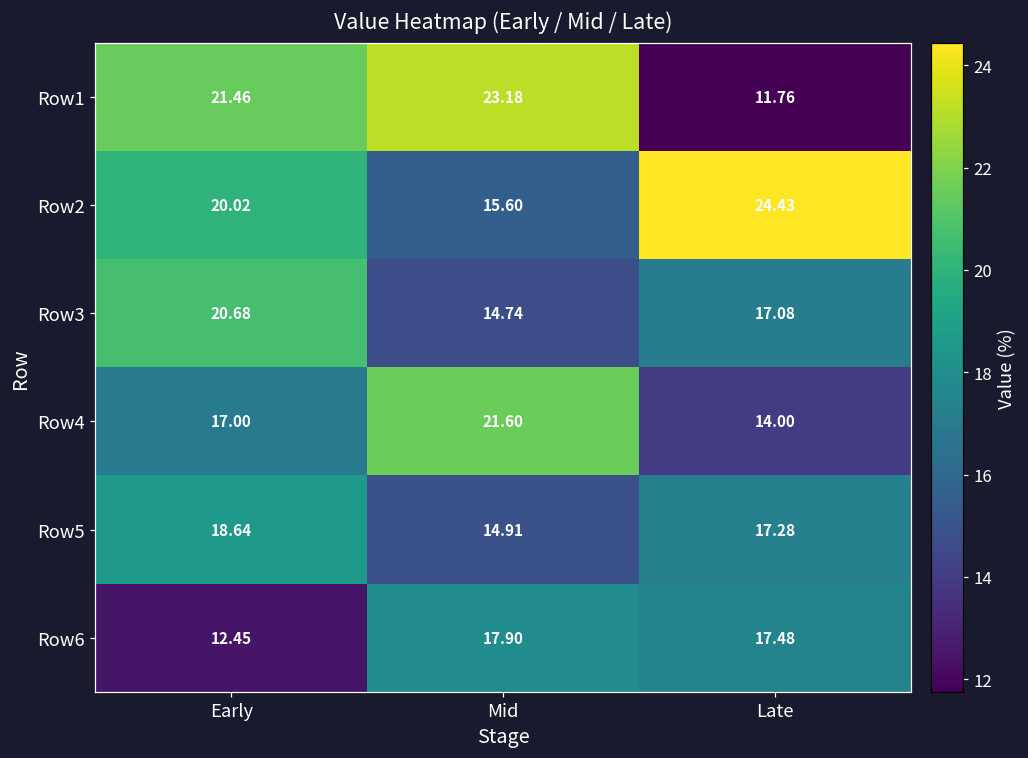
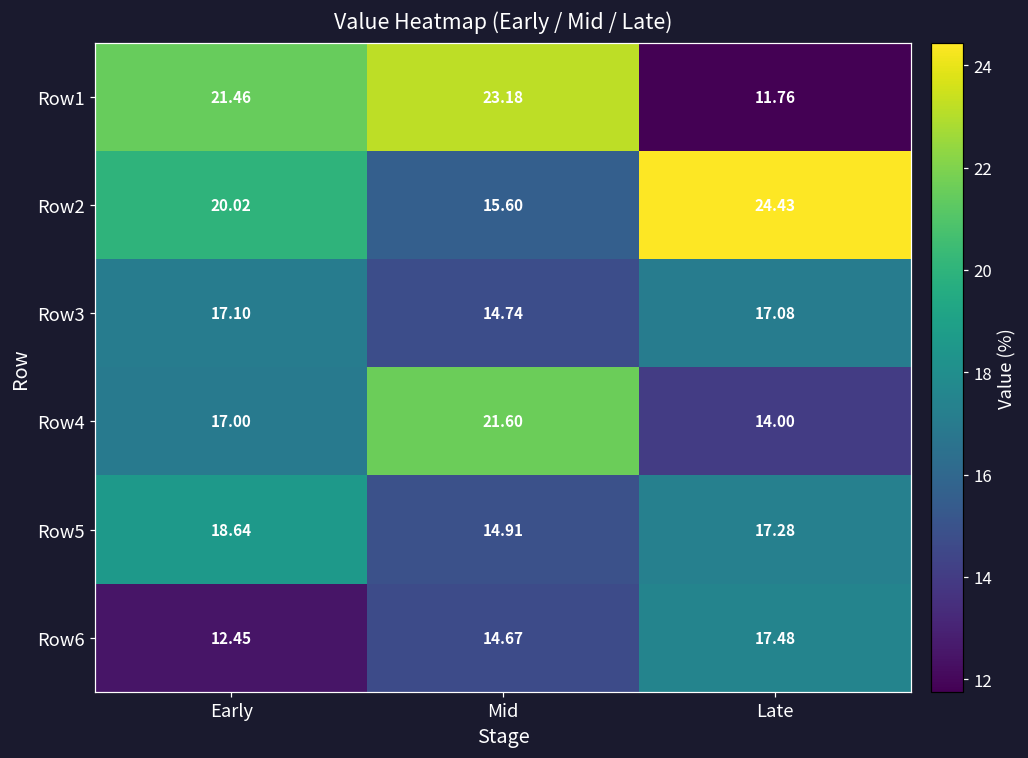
  {
    "Row1": {
      "Early": 21.46,
      "Mid": 23.18,
      "Late": 11.76
    },
    "Row2": {
      "Early": 20.02,
      "Mid": 15.60,
      "Late": 24.43
    },
    "Row3": {
-     "Early": 20.68,
+     "Early": 17.10,
      "Mid": 14.74,
      "Late": 17.08
    },
    "Row4": {
      "Early": 17.00,
      "Mid": 21.60,
      "Late": 14.00
    },
    "Row5": {
      "Early": 18.64,
      "Mid": 14.91,
      "Late": 17.28
    },
    "Row6": {
      "Early": 12.45,
-     "Mid": 17.90,
+     "Mid": 14.67,
      "Late": 17.48
    }
  }
